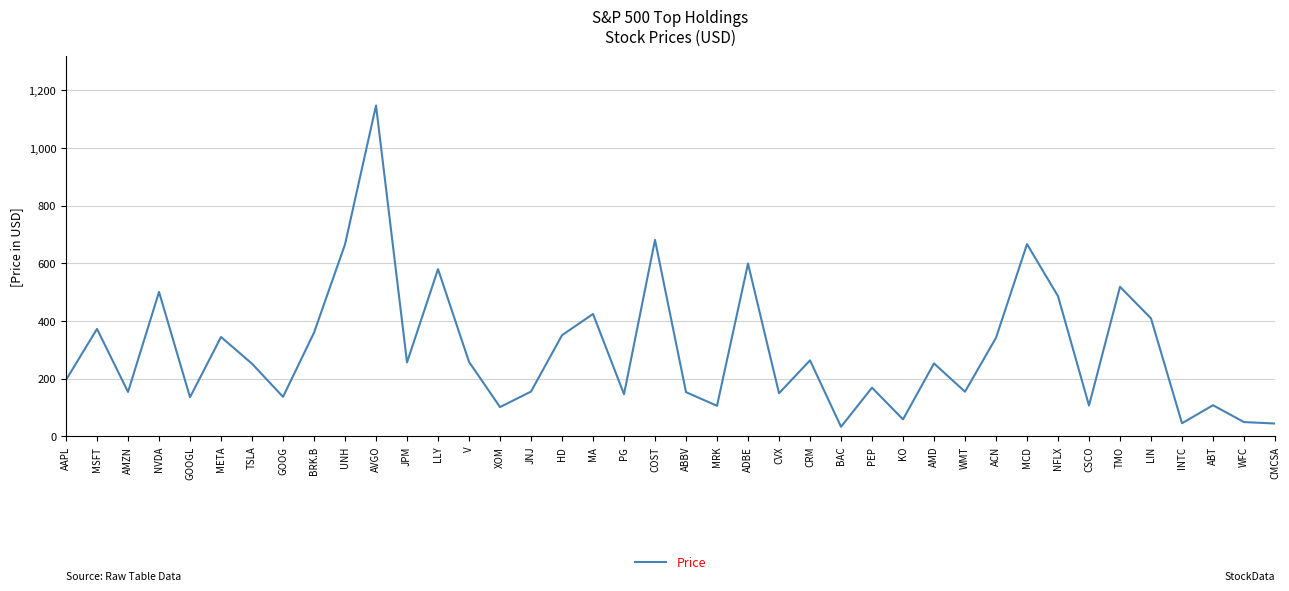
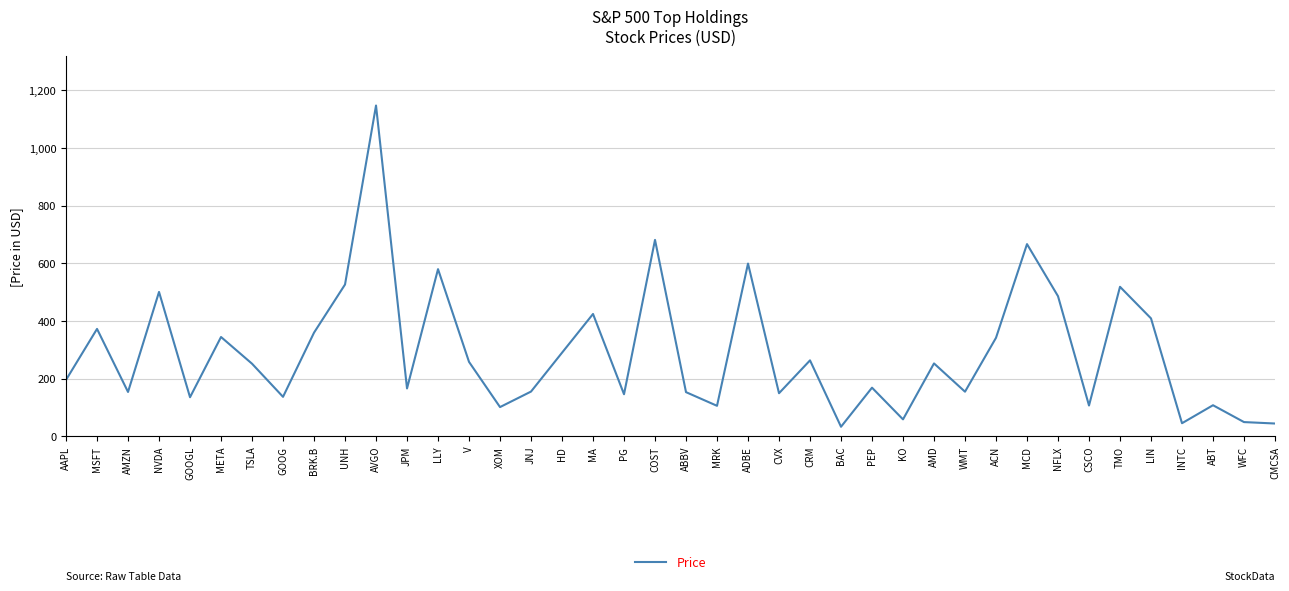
  {
    "AAPL": "200",
    "MSFT": "370",
    "AMZN": "150",
    "NVDA": "500",
    "GOOGL": "140",
    "META": "340",
    "TSLA": "250",
    "GOOG": "140",
    "BRK.B": "360",
-   "UNH": "670",
+   "UNH": "530",
    "AVGO": "1,150",
-   "JPM": "260",
+   "JPM": "170",
    "LLY": "580",
    "V": "260",
    "XOM": "100",
    "JNJ": "160",
-   "HD": "350",
+   "HD": "290",
    "MA": "420",
    "PG": "150",
    "COST": "680",
    "ABBV": "150",
    "MRK": "110",
    "ADBE": "600",
    "CVX": "150",
    "CRM": "260",
    "BAC": "30",
    "PEP": "170",
    "KO": "60",
    "AMD": "250",
    "WMT": "150",
    "ACN": "340",
    "MCD": "670",
    "NFLX": "490",
    "CSCO": "110",
    "TMO": "520",
    "LIN": "410",
    "INTC": "50",
    "ABT": "110",
    "WFC": "50",
    "CMCSA": "40"
  }
